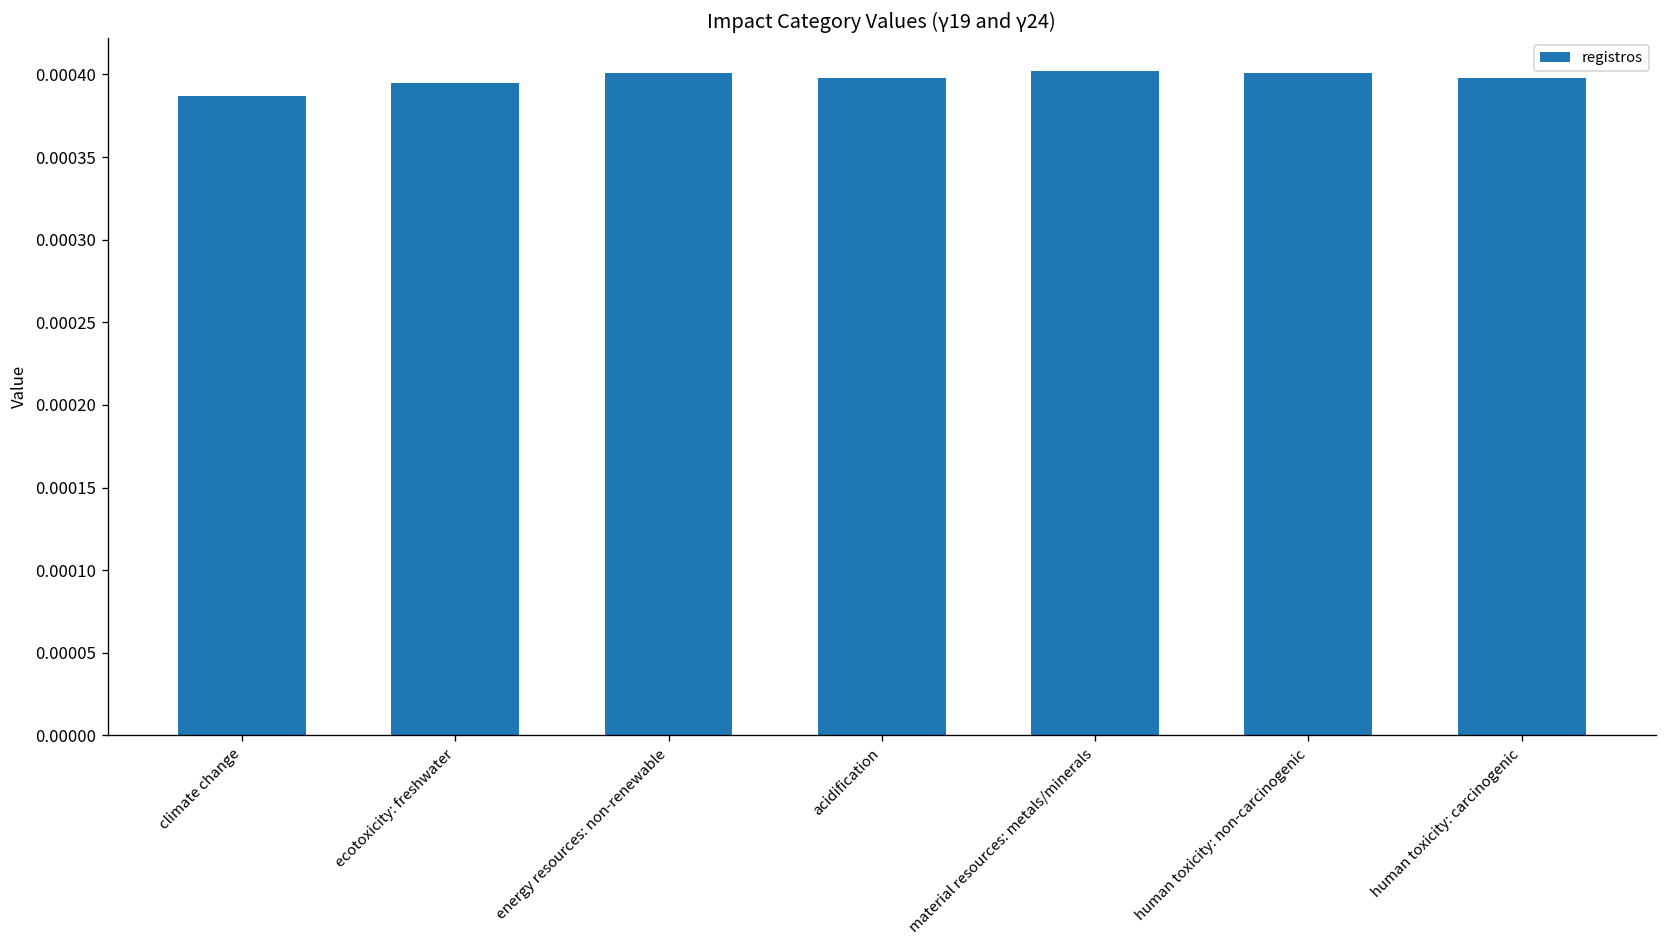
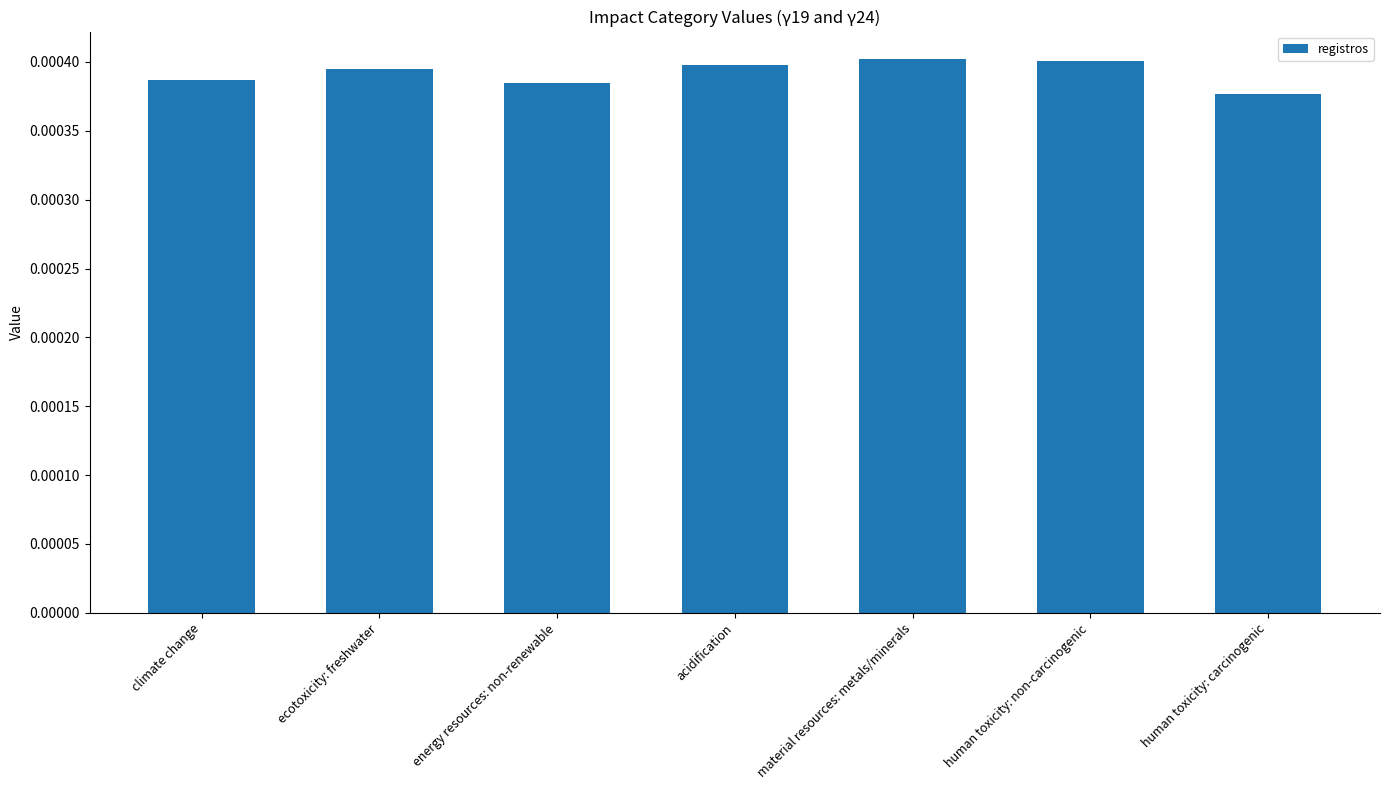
  {
    "climate change": 0.000387,
    "ecotoxicity: freshwater": 0.000395,
-   "energy resources: non-renewable": 0.000401,
+   "energy resources: non-renewable": 0.000385,
    "acidification": 0.000398,
    "material resources: metals/minerals": 0.000402,
    "human toxicity: non-carcinogenic": 0.000401,
-   "human toxicity: carcinogenic": 0.000398
+   "human toxicity: carcinogenic": 0.000377
  }
